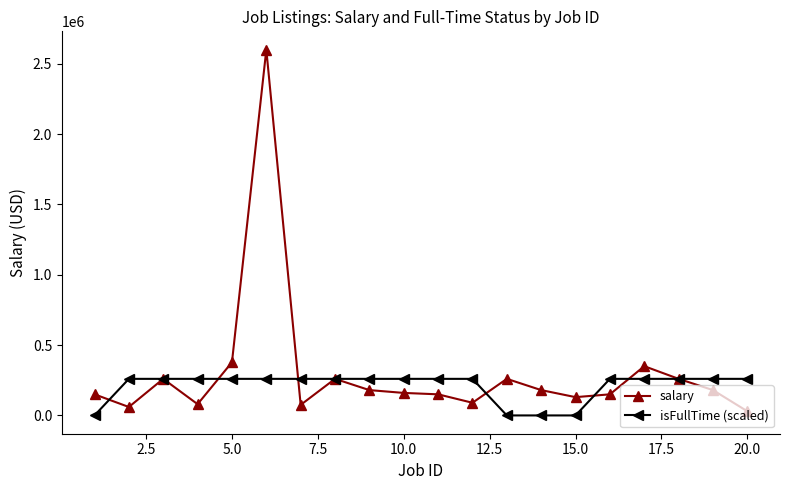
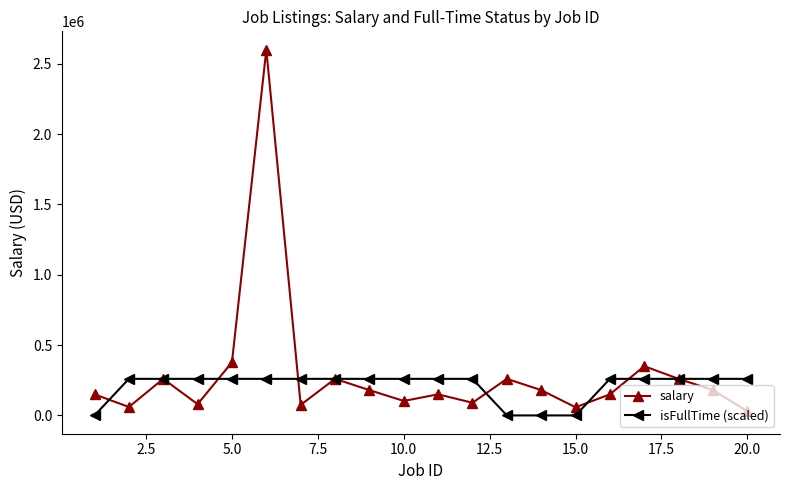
  {
    "salary": {
      "5.0": 380000,
-     "10.0": 160000,
-     "15.0": 130000
+     "10.0": 100000,
+     "15.0": 60000
    },
    "isFullTime (scaled)": {
      "5.0": 260000,
      "10.0": 260000,
      "15.0": 0,
      "20.0": 260000
    }
  }
